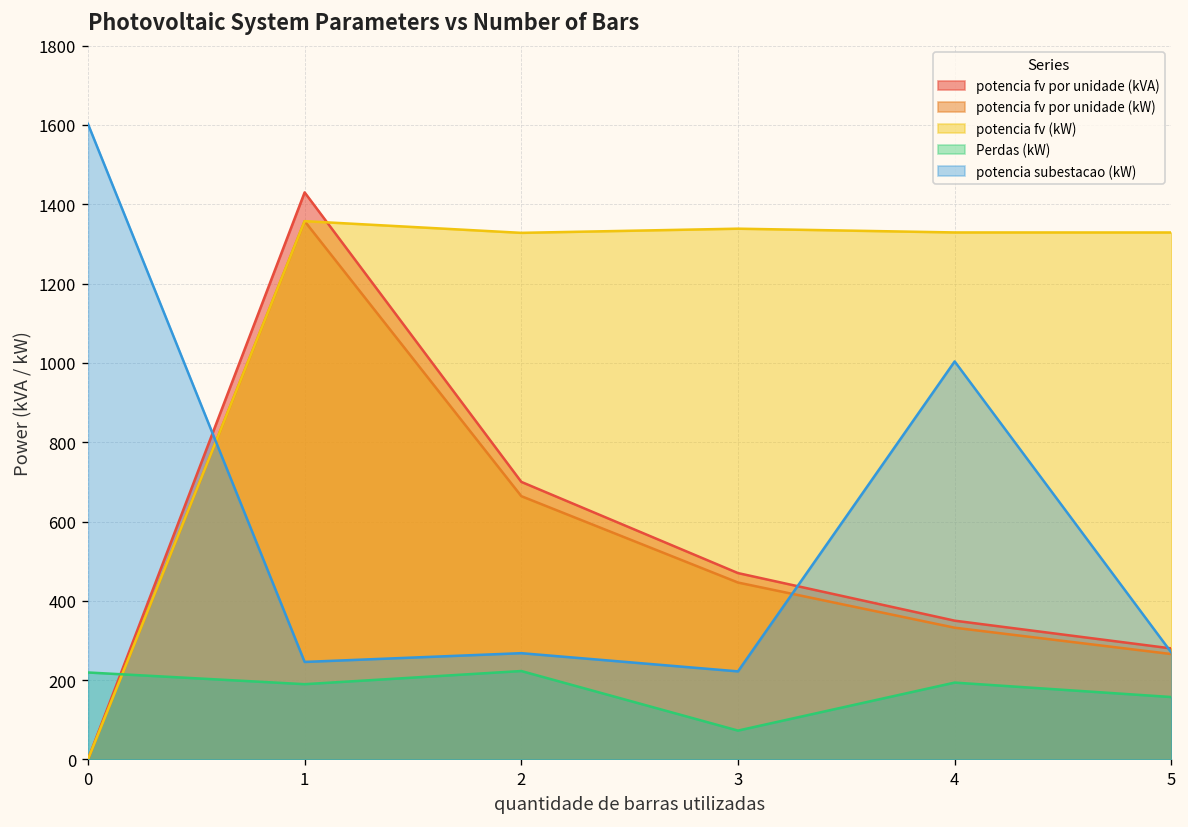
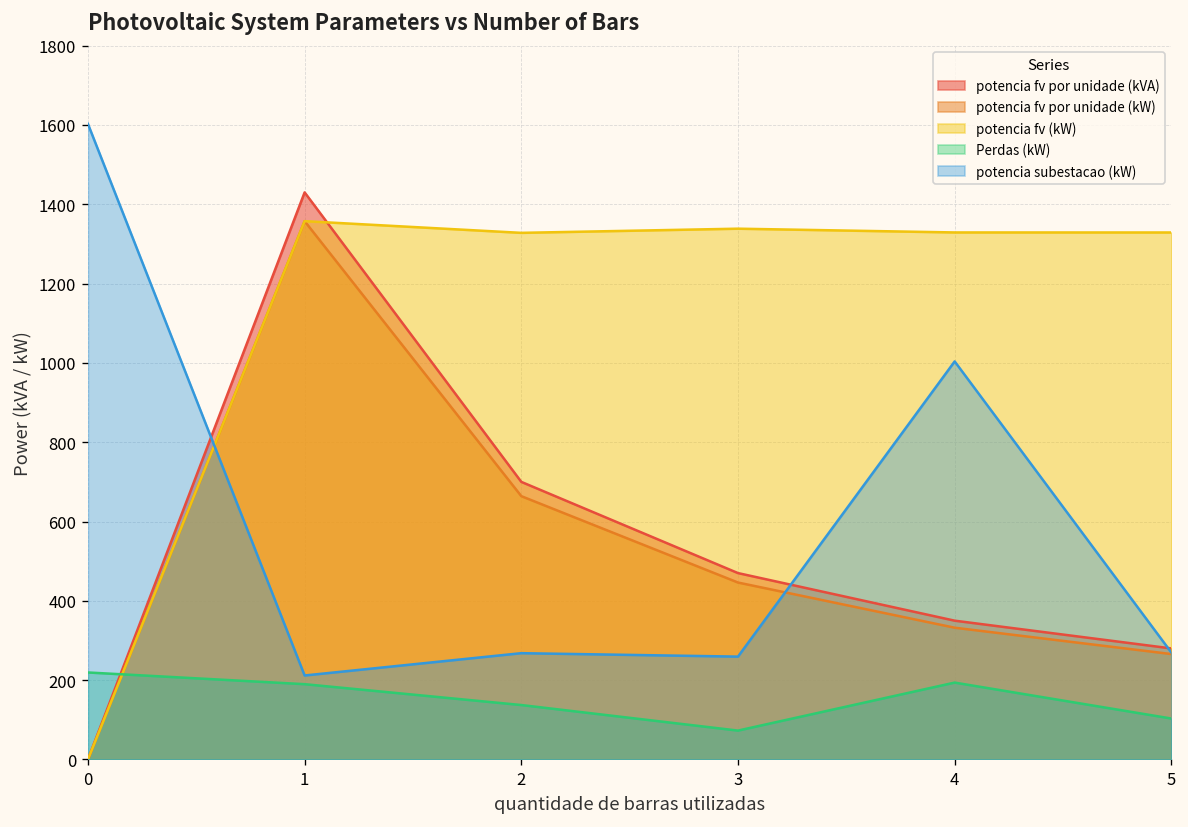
  {
    "Perdas (kW)": {
      "0": 220,
      "1": 190,
-     "2": 220,
+     "2": 140,
      "3": 70,
      "4": 190,
-     "5": 160
+     "5": 100
    },
    "potencia subestacao (kW)": {
      "0": 1600,
-     "1": 250,
+     "1": 210,
      "2": 270,
-     "3": 220,
+     "3": 260,
      "4": 1000
    }
  }
